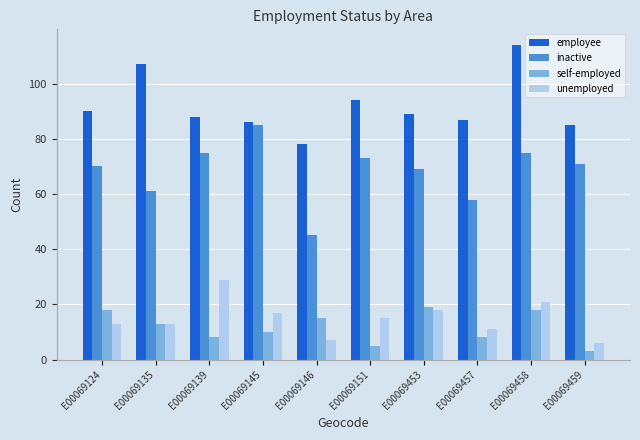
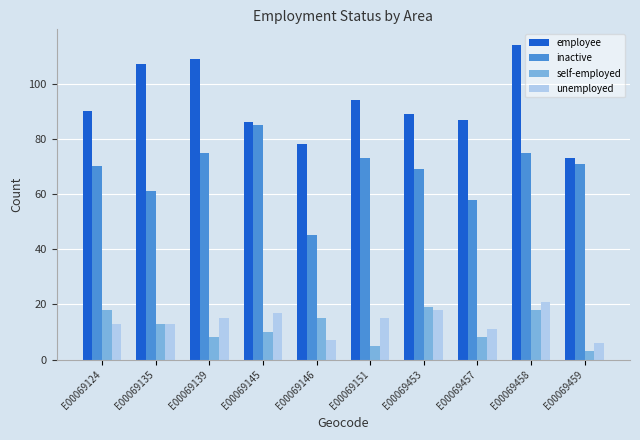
  {
    "employee": {
      "E00069124": 90,
      "E00069135": 107,
-     "E00069139": 88,
+     "E00069139": 109,
      "E00069145": 86,
      "E00069146": 78,
      "E00069151": 94,
      "E00069453": 89,
      "E00069457": 87,
      "E00069458": 114,
-     "E00069459": 85
+     "E00069459": 73
    },
    "unemployed": {
      "E00069124": 13,
      "E00069135": 13,
-     "E00069139": 29,
+     "E00069139": 15,
      "E00069145": 17,
      "E00069146": 7,
      "E00069151": 15,
      "E00069453": 18,
      "E00069457": 11,
      "E00069458": 21,
      "E00069459": 6
    }
  }
